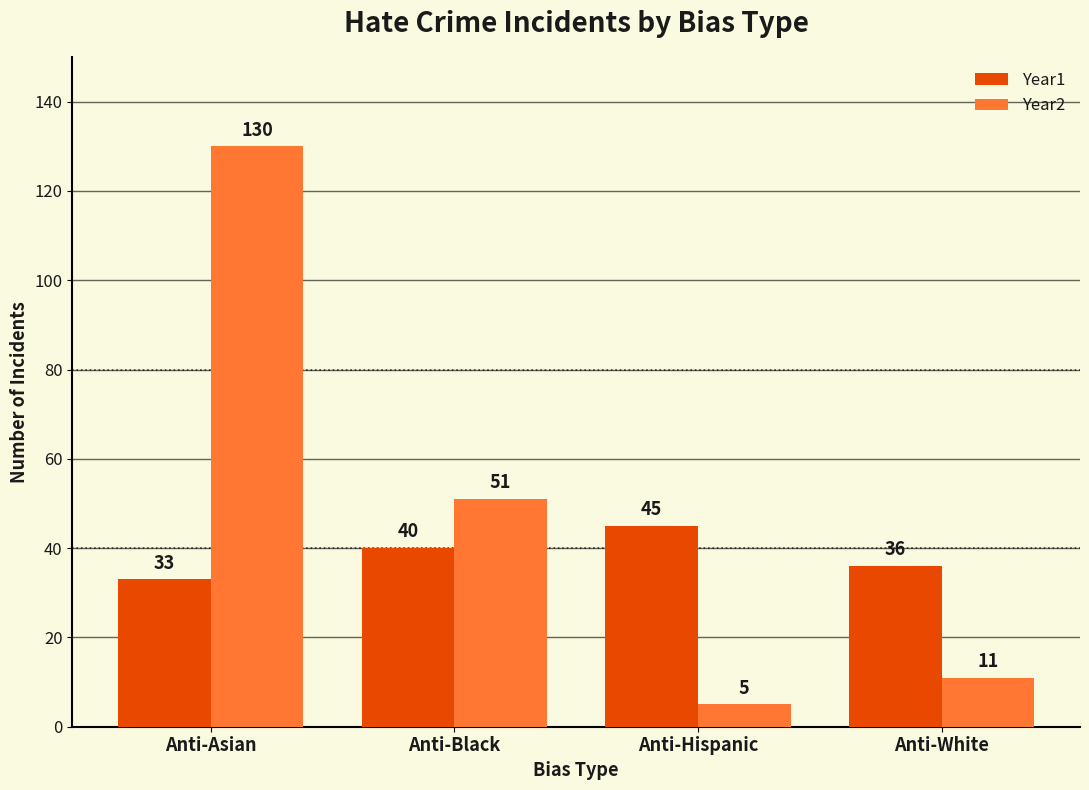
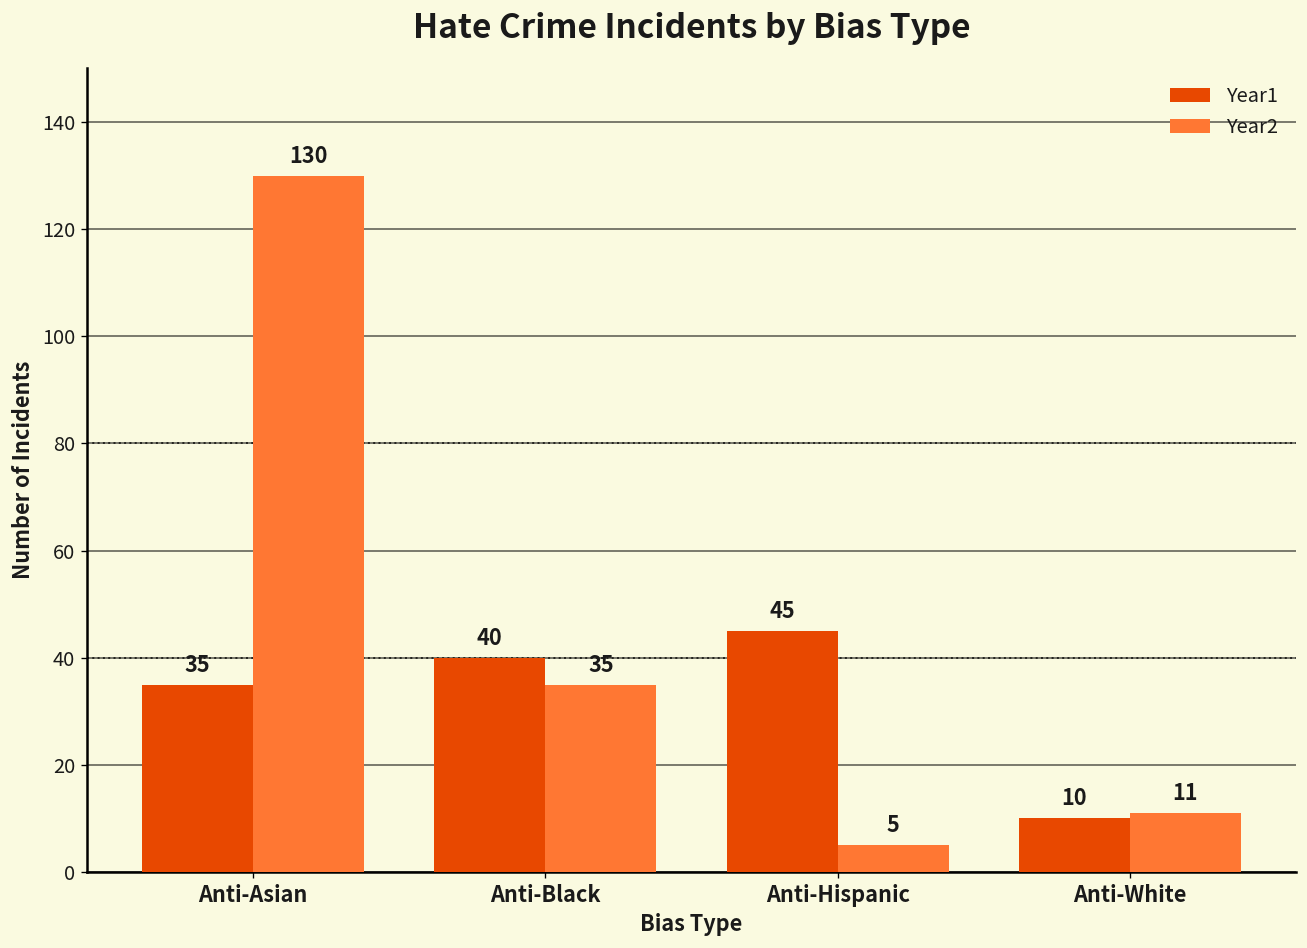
  {
    "Year1": {
-     "Anti-Asian": 33,
+     "Anti-Asian": 35,
      "Anti-Black": 40,
      "Anti-Hispanic": 45,
-     "Anti-White": 36
+     "Anti-White": 10
    },
    "Year2": {
      "Anti-Asian": 130,
-     "Anti-Black": 51,
+     "Anti-Black": 35,
      "Anti-Hispanic": 5,
      "Anti-White": 11
    }
  }
